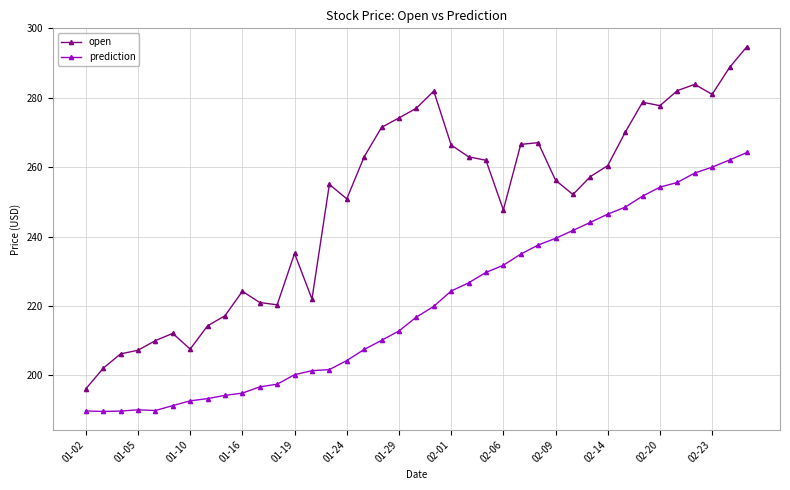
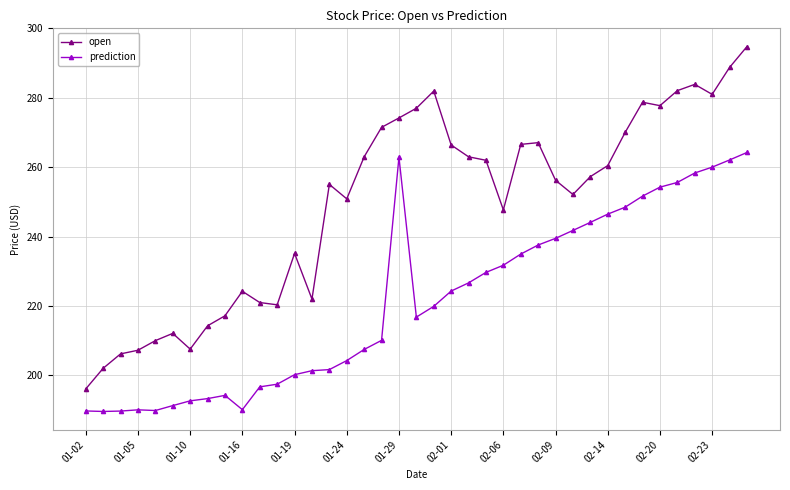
  {
    "open": {
      "01-02": 196,
      "01-05": 207,
      "01-10": 208,
      "01-16": 224,
      "01-19": 235,
      "01-24": 251,
      "01-29": 274,
      "02-01": 266,
      "02-06": 248,
      "02-09": 256,
      "02-14": 260,
      "02-20": 278,
      "02-23": 281
    },
    "prediction": {
      "01-02": 190,
      "01-05": 190,
      "01-10": 193,
-     "01-16": 195,
+     "01-16": 190,
      "01-19": 200,
      "01-24": 204,
-     "01-29": 213,
+     "01-29": 263,
      "02-01": 224,
      "02-06": 232,
      "02-09": 239,
      "02-14": 246,
      "02-20": 254,
      "02-23": 260
    }
  }
